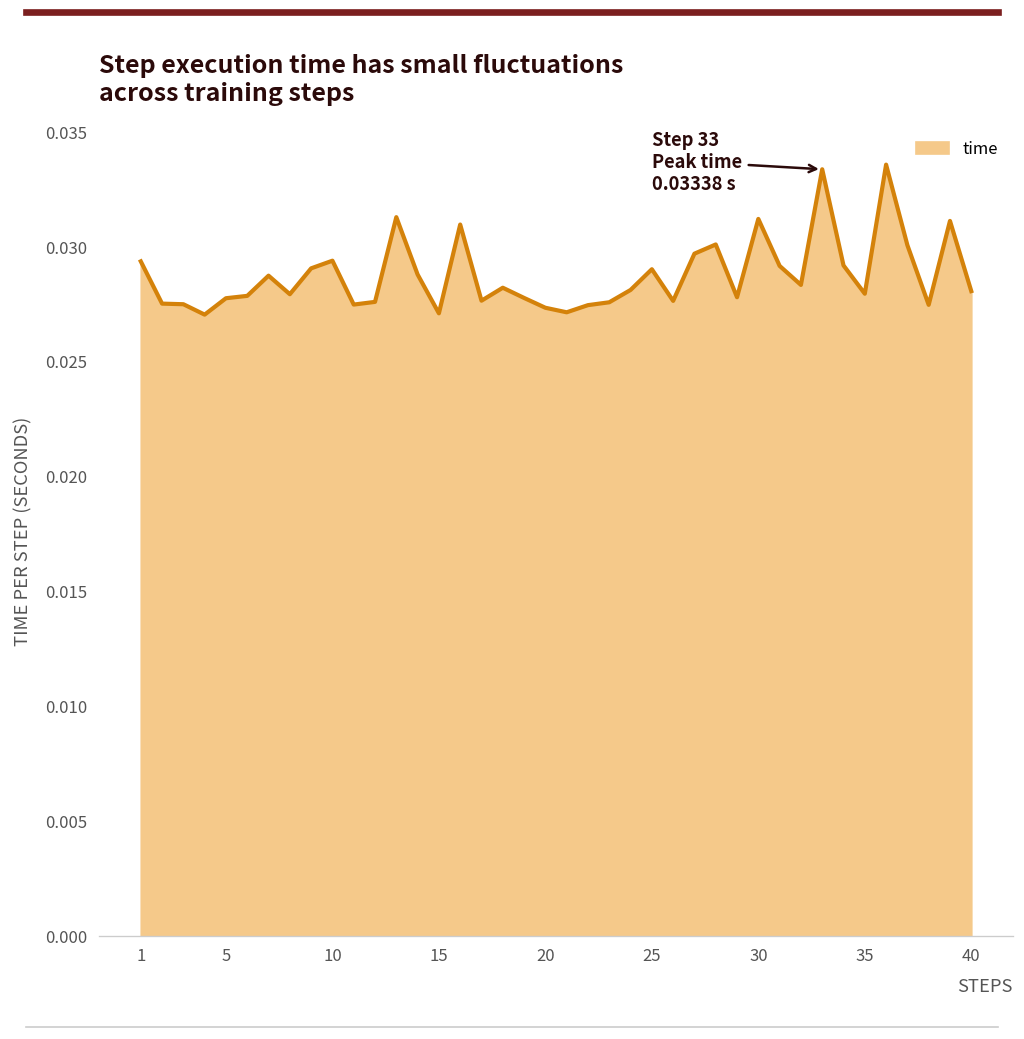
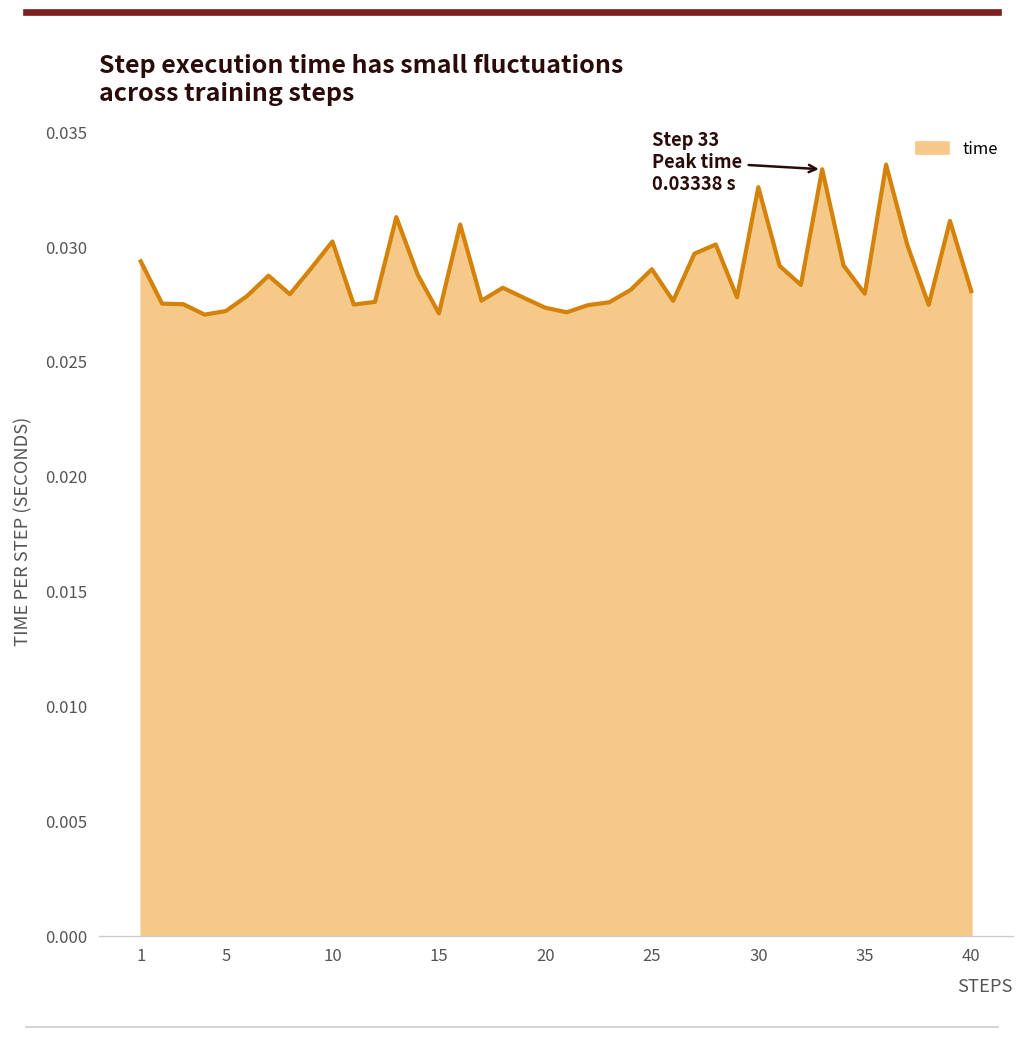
  {
    "1": 0.0294,
-   "5": 0.0278,
-   "10": 0.0294,
+   "5": 0.0272,
+   "10": 0.0302,
    "15": 0.0271,
    "20": 0.0274,
    "25": 0.0290,
-   "30": 0.0312,
+   "30": 0.0326,
    "35": 0.0280,
    "40": 0.0281
  }
